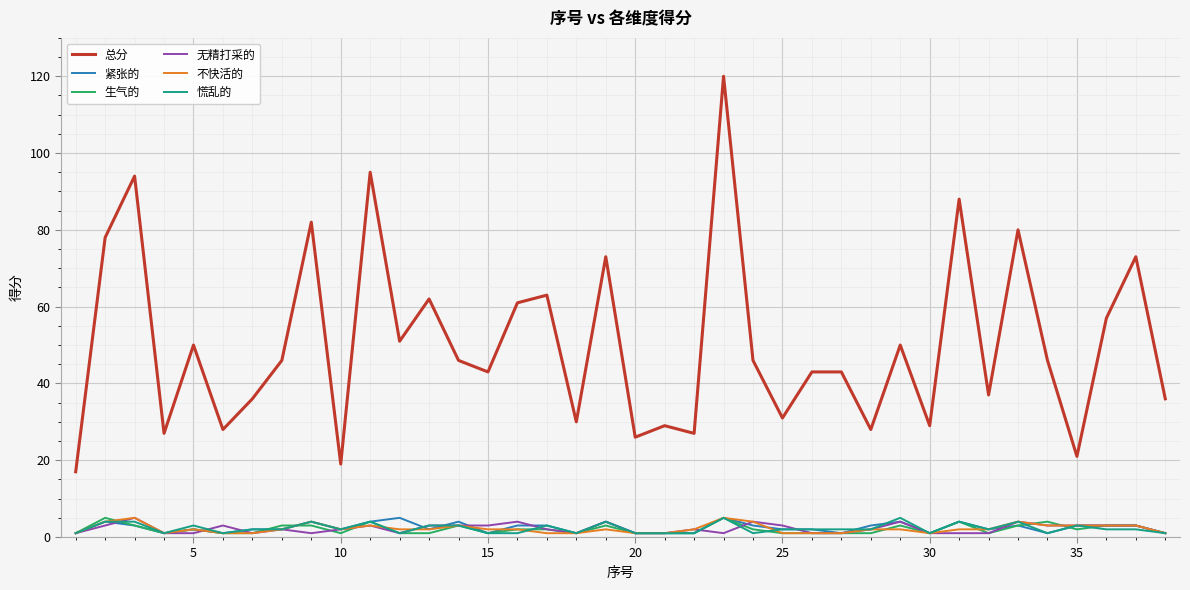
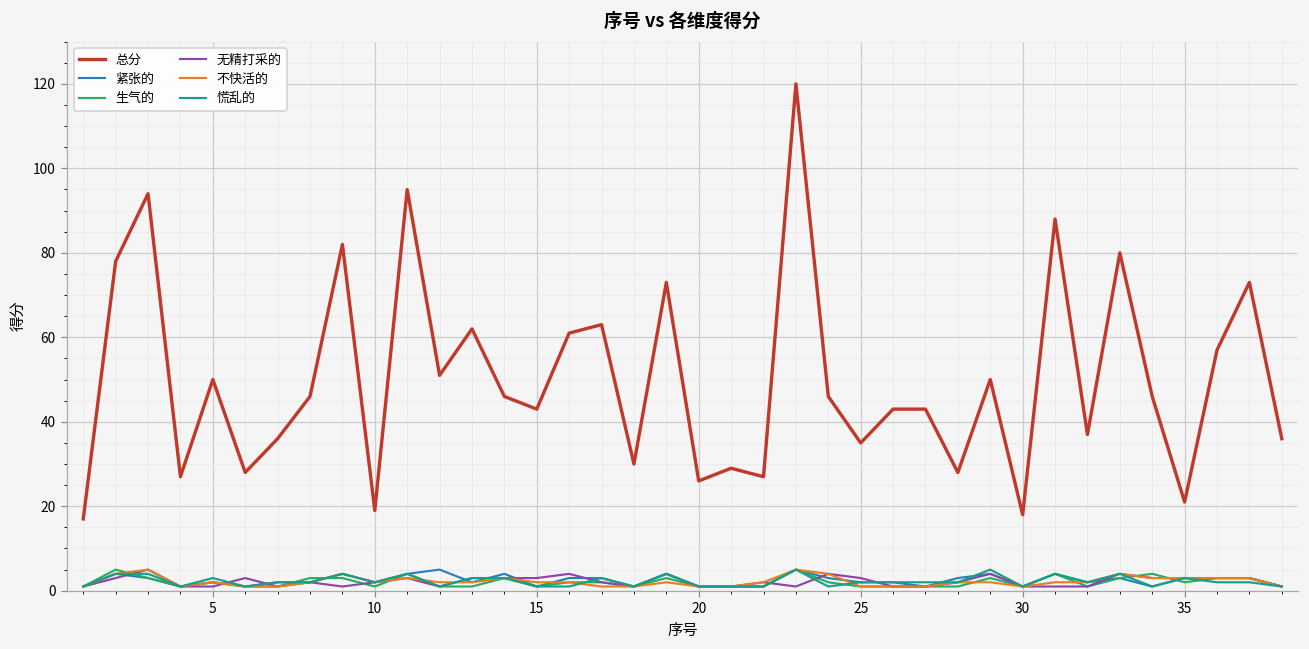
  {
    "总分": {
      "5": 50,
      "10": 19,
      "15": 43,
      "20": 26,
-     "25": 31,
-     "30": 29,
+     "25": 35,
+     "30": 18,
      "35": 21
    },
    "无精打采的": {
      "5": 1,
      "15": 3,
      "25": 3
    },
    "不快活的": {
      "15": 2
    }
  }
